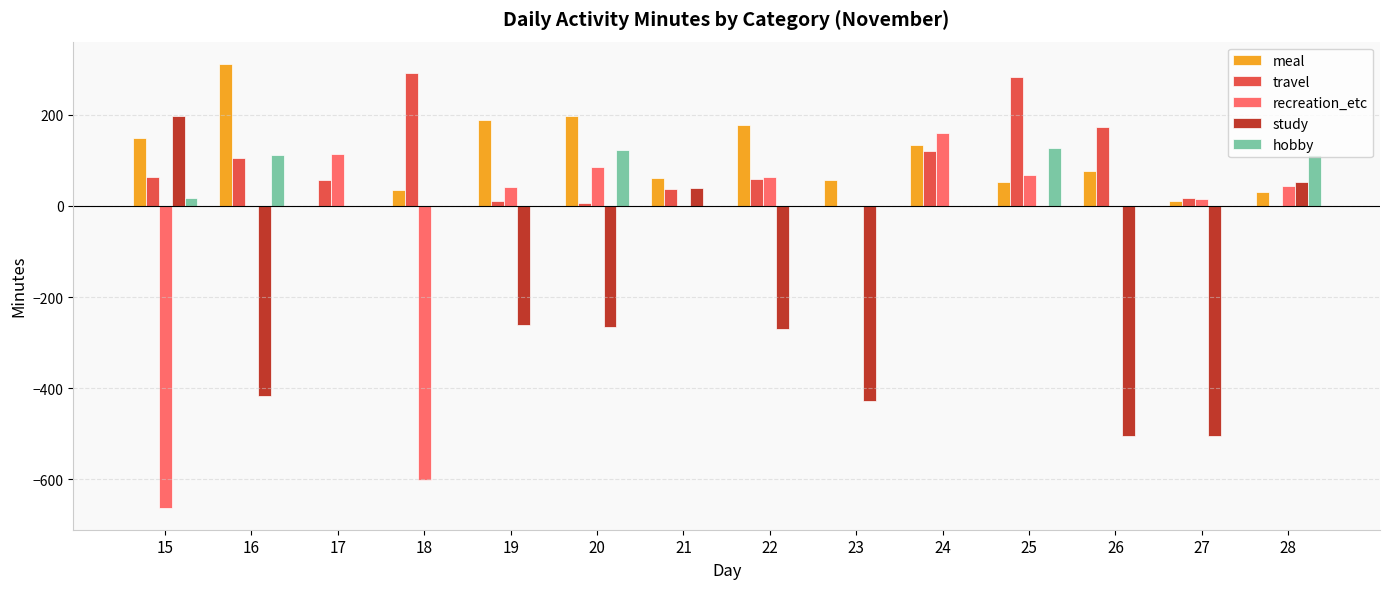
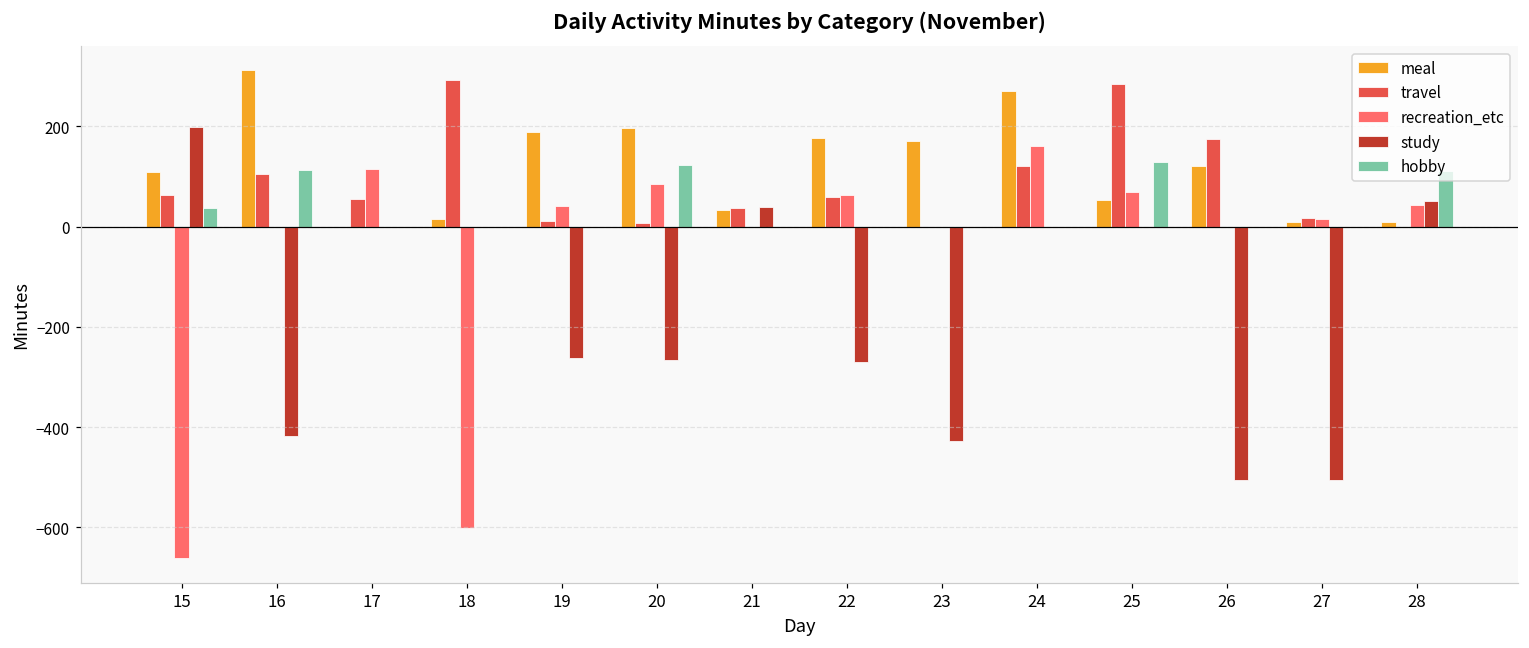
  {
    "meal": {
-     "15": 150,
+     "15": 110,
      "16": 310,
      "17": 0,
-     "18": 40,
+     "18": 20,
      "19": 190,
      "20": 200,
-     "21": 60,
+     "21": 30,
      "22": 180,
-     "23": 60,
-     "24": 130,
+     "23": 170,
+     "24": 270,
      "25": 50,
-     "26": 80,
+     "26": 120,
      "27": 10,
-     "28": 30
+     "28": 10
    },
    "hobby": {
-     "15": 20,
+     "15": 40,
      "16": 110,
      "17": 0,
      "18": 0,
      "19": 0,
      "20": 120,
      "21": 0,
      "22": 0,
      "23": 0,
      "24": 0,
      "25": 130,
      "26": 0,
      "27": 0
    }
  }
